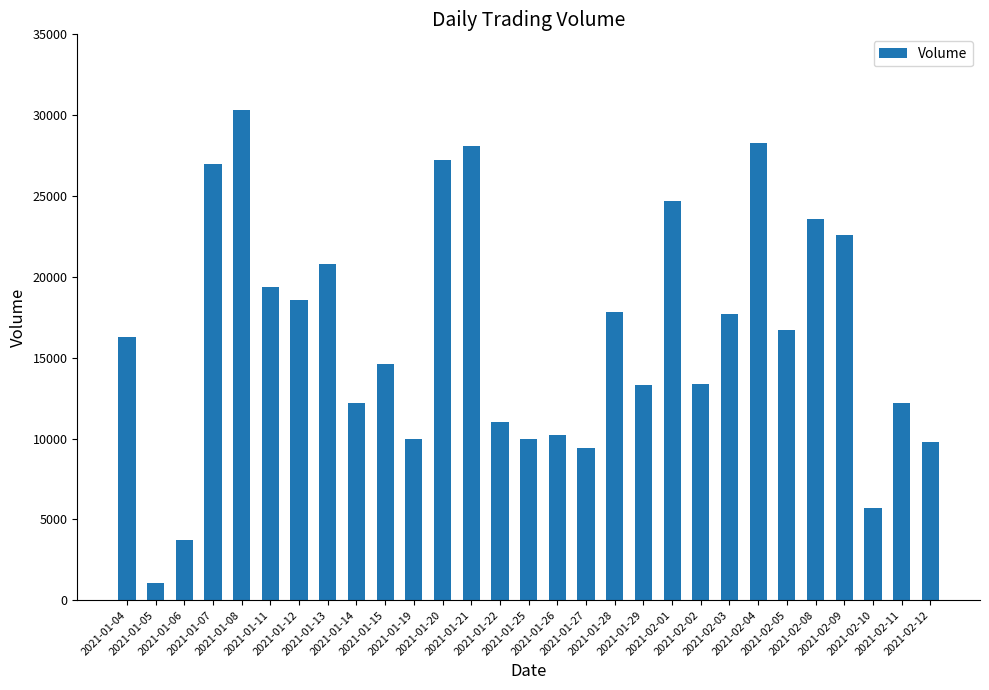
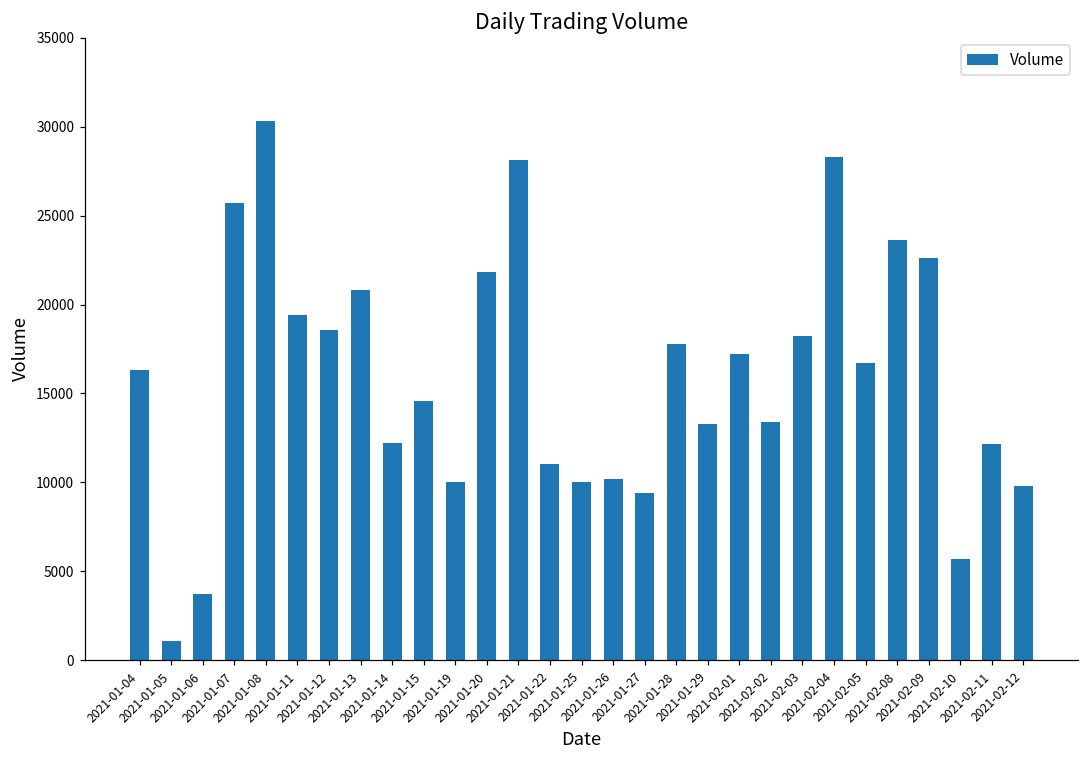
  {
    "2021-01-04": 16300,
    "2021-01-05": 1100,
    "2021-01-06": 3700,
-   "2021-01-07": 27000,
+   "2021-01-07": 25700,
    "2021-01-08": 30300,
    "2021-01-11": 19400,
    "2021-01-12": 18600,
    "2021-01-13": 20800,
    "2021-01-14": 12200,
    "2021-01-15": 14600,
    "2021-01-19": 10000,
-   "2021-01-20": 27200,
+   "2021-01-20": 21800,
    "2021-01-21": 28100,
    "2021-01-22": 11100,
    "2021-01-25": 10000,
    "2021-01-26": 10200,
    "2021-01-27": 9400,
    "2021-01-28": 17800,
    "2021-01-29": 13300,
-   "2021-02-01": 24700,
+   "2021-02-01": 17200,
    "2021-02-02": 13400,
-   "2021-02-03": 17700,
+   "2021-02-03": 18200,
    "2021-02-04": 28300,
    "2021-02-05": 16700,
    "2021-02-08": 23600,
    "2021-02-09": 22600,
    "2021-02-10": 5700,
    "2021-02-11": 12200,
    "2021-02-12": 9800
  }
